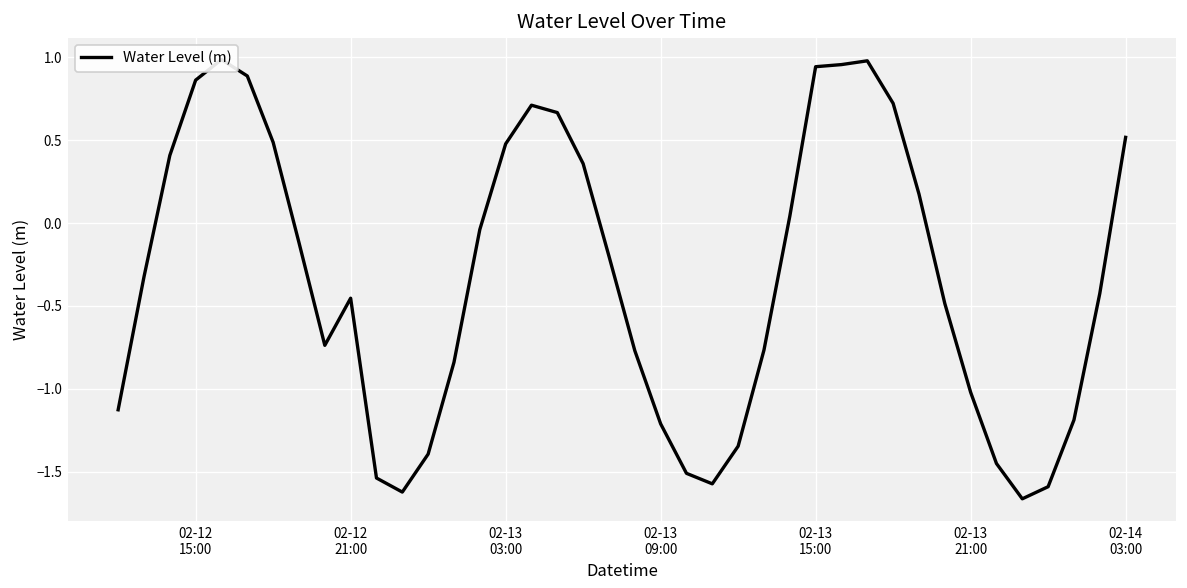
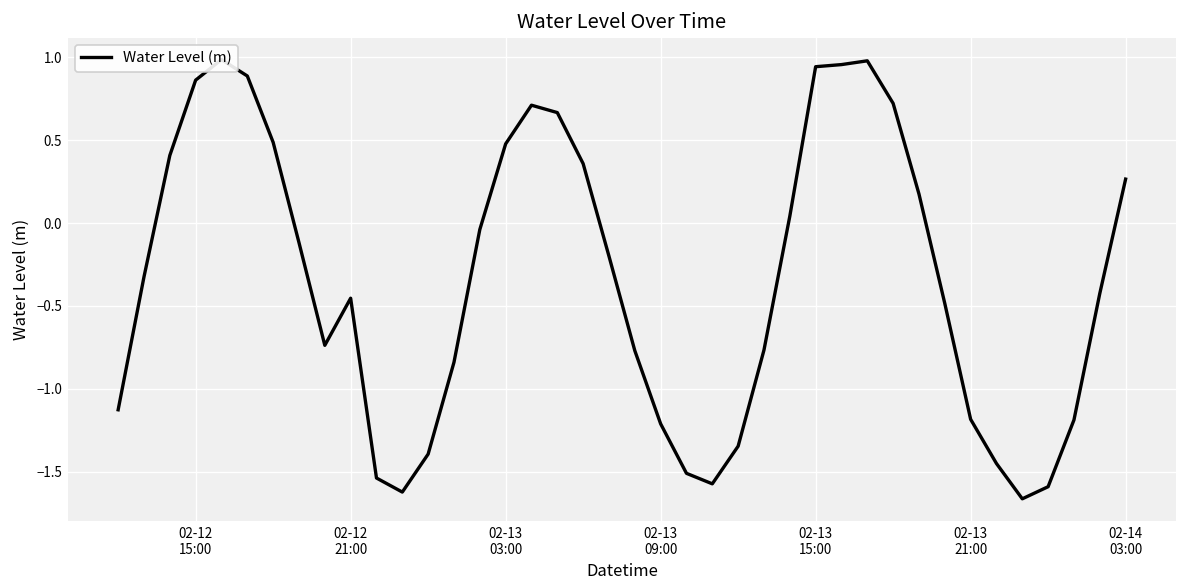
  {
    "02-12 15:00": 0.86,
    "02-12 21:00": -0.45,
    "02-13 03:00": 0.48,
    "02-13 09:00": -1.21,
    "02-13 15:00": 0.94,
-   "02-13 21:00": -1.02,
-   "02-14 03:00": 0.52
+   "02-13 21:00": -1.18,
+   "02-14 03:00": 0.26
  }
